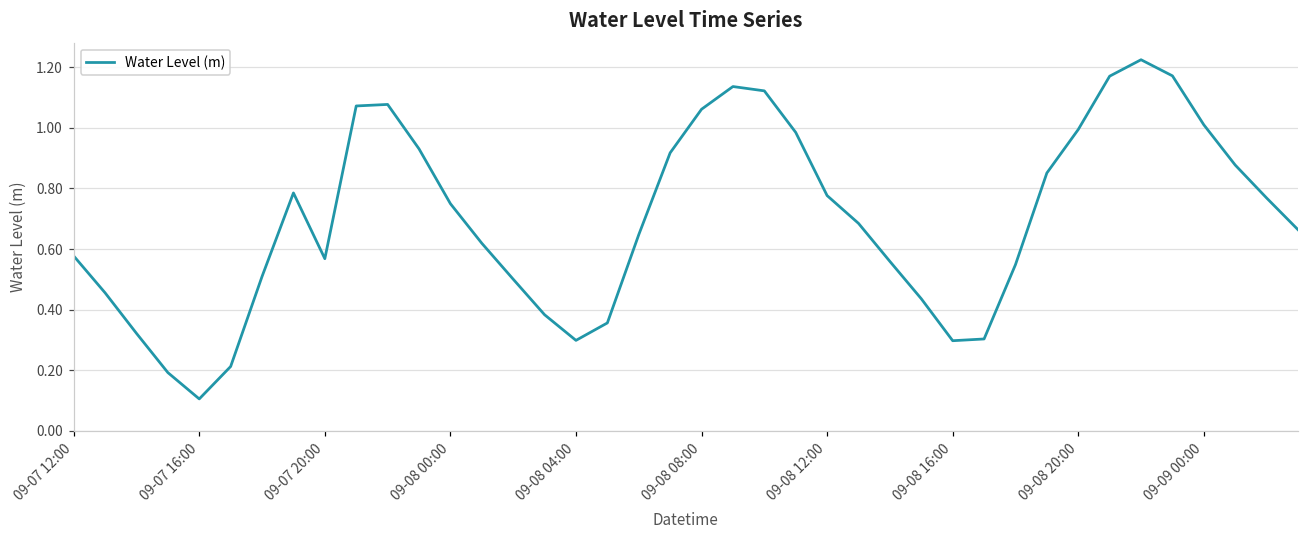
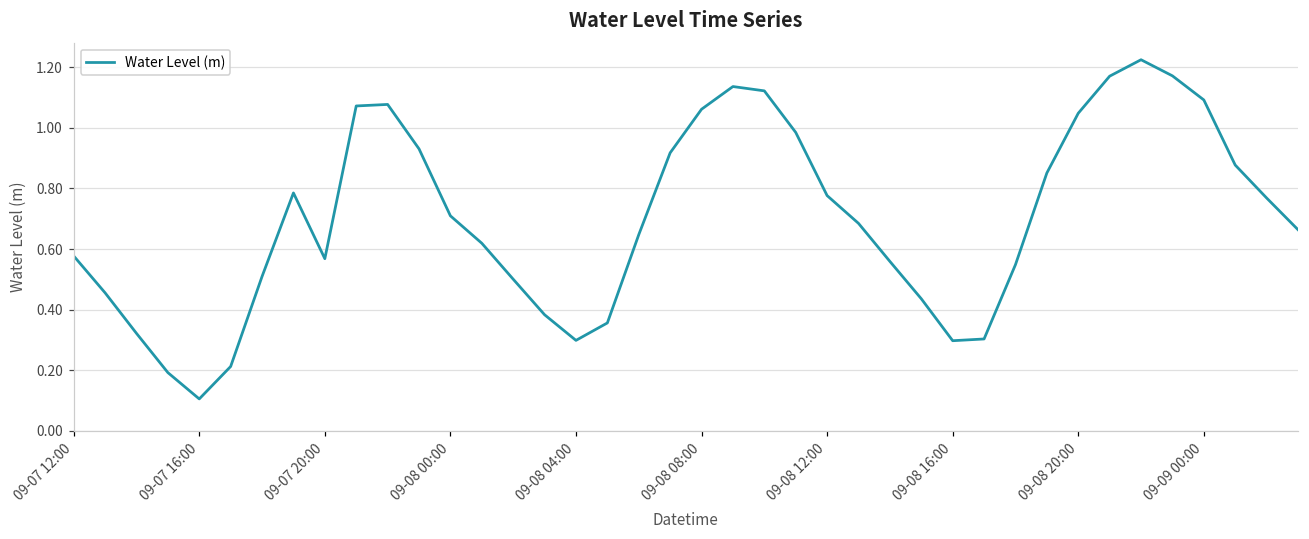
  {
    "09-07 12:00": 0.58,
    "09-07 16:00": 0.11,
    "09-07 20:00": 0.57,
-   "09-08 00:00": 0.75,
+   "09-08 00:00": 0.71,
    "09-08 04:00": 0.30,
    "09-08 08:00": 1.06,
    "09-08 12:00": 0.78,
    "09-08 16:00": 0.30,
-   "09-08 20:00": 0.99,
-   "09-09 00:00": 1.01
+   "09-08 20:00": 1.05,
+   "09-09 00:00": 1.09
  }
